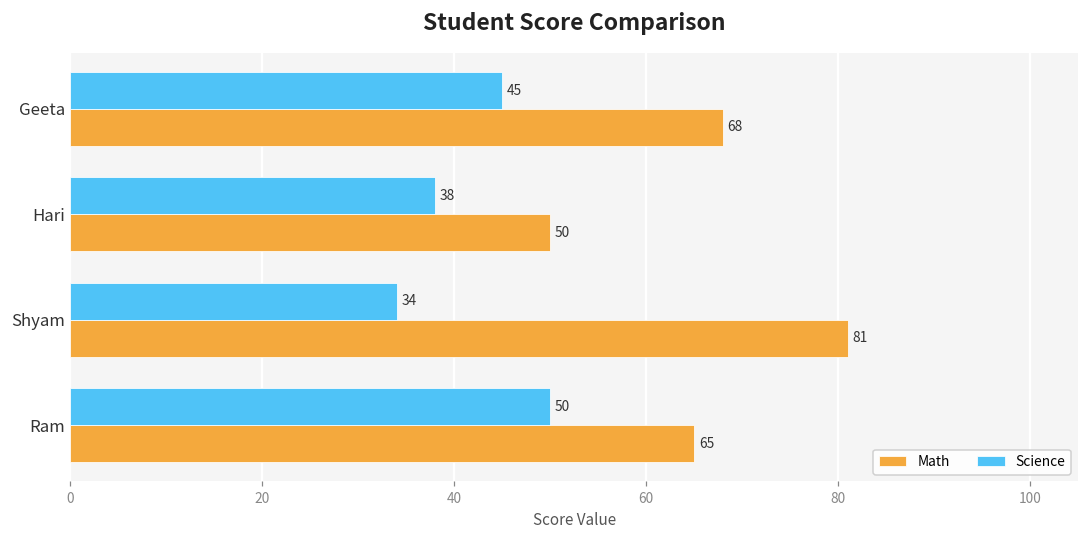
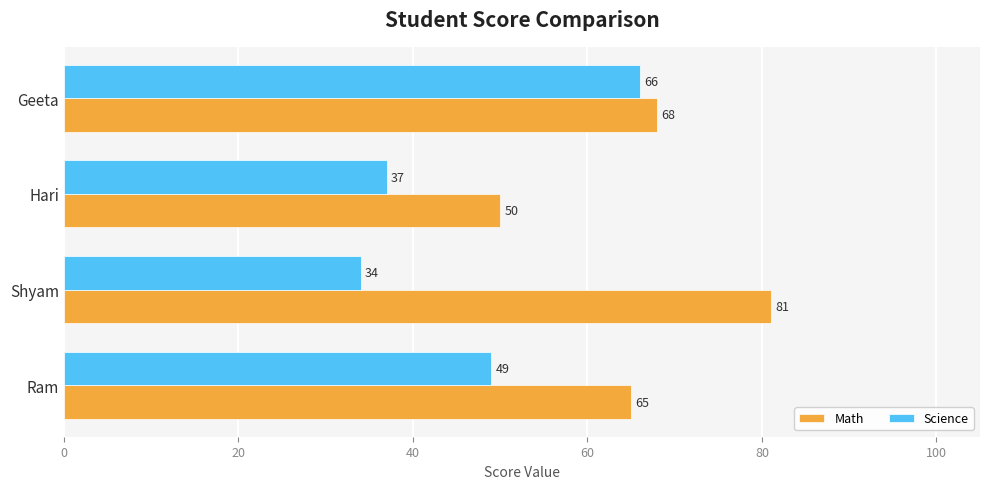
  {
    "Math": {
      "Geeta": 68,
      "Hari": 50,
      "Shyam": 81,
      "Ram": 65
    },
    "Science": {
-     "Geeta": 45,
-     "Hari": 38,
+     "Geeta": 66,
+     "Hari": 37,
      "Shyam": 34,
-     "Ram": 50
+     "Ram": 49
    }
  }
